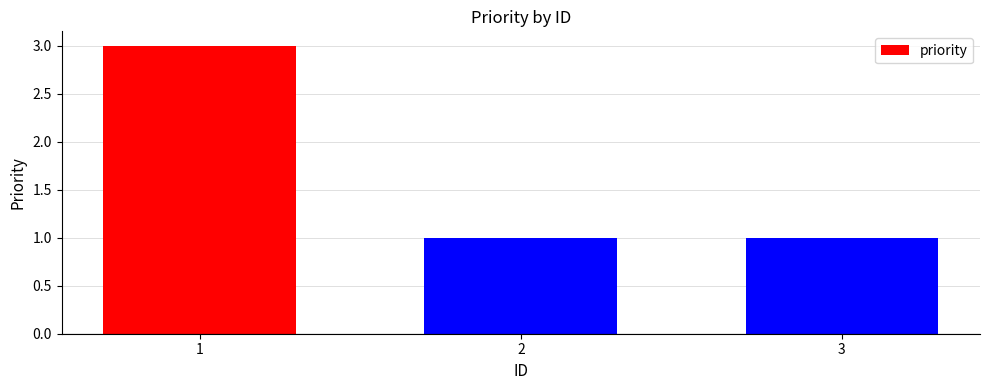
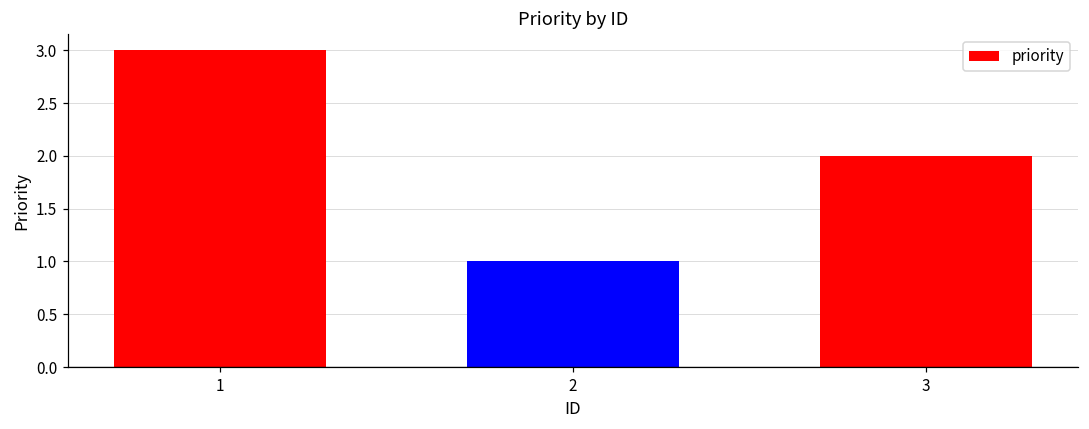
  {
    "1": 3,
    "2": 1,
-   "3": 1
+   "3": 2
  }
